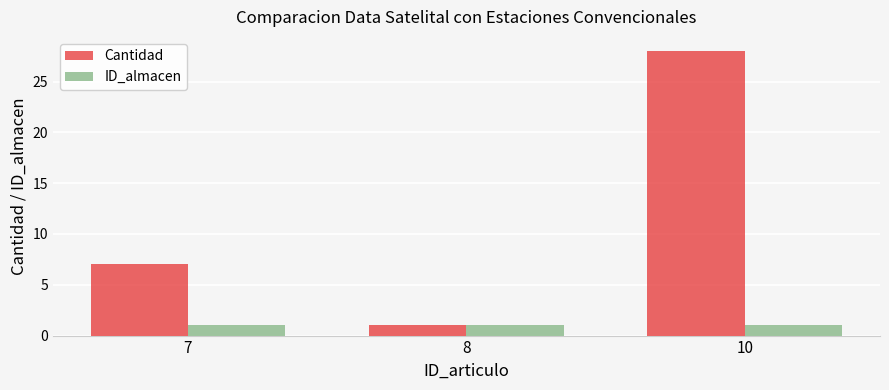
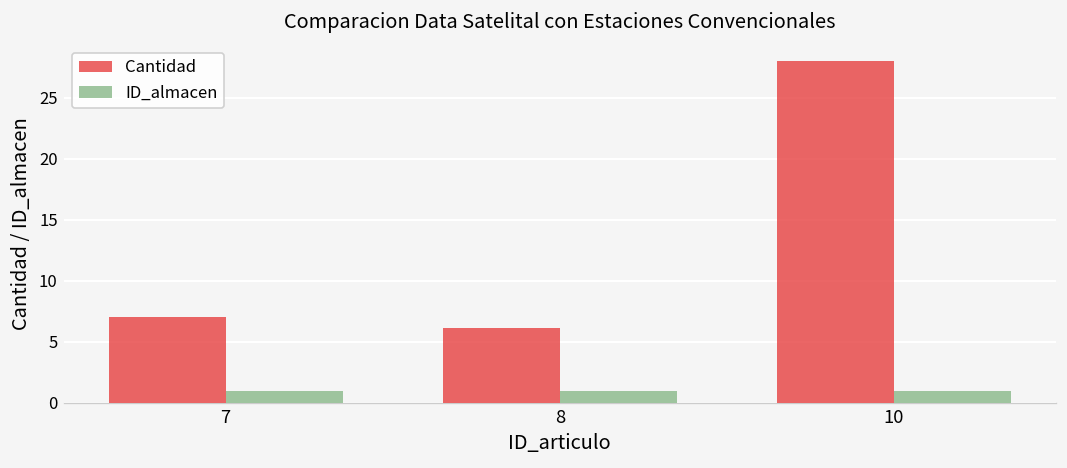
  {
    "Cantidad": {
      "7": 7.0,
-     "8": 1.0,
+     "8": 6.1,
      "10": 28.0
    },
    "ID_almacen": {
      "7": 1.0,
      "8": 1.0,
      "10": 1.0
    }
  }
